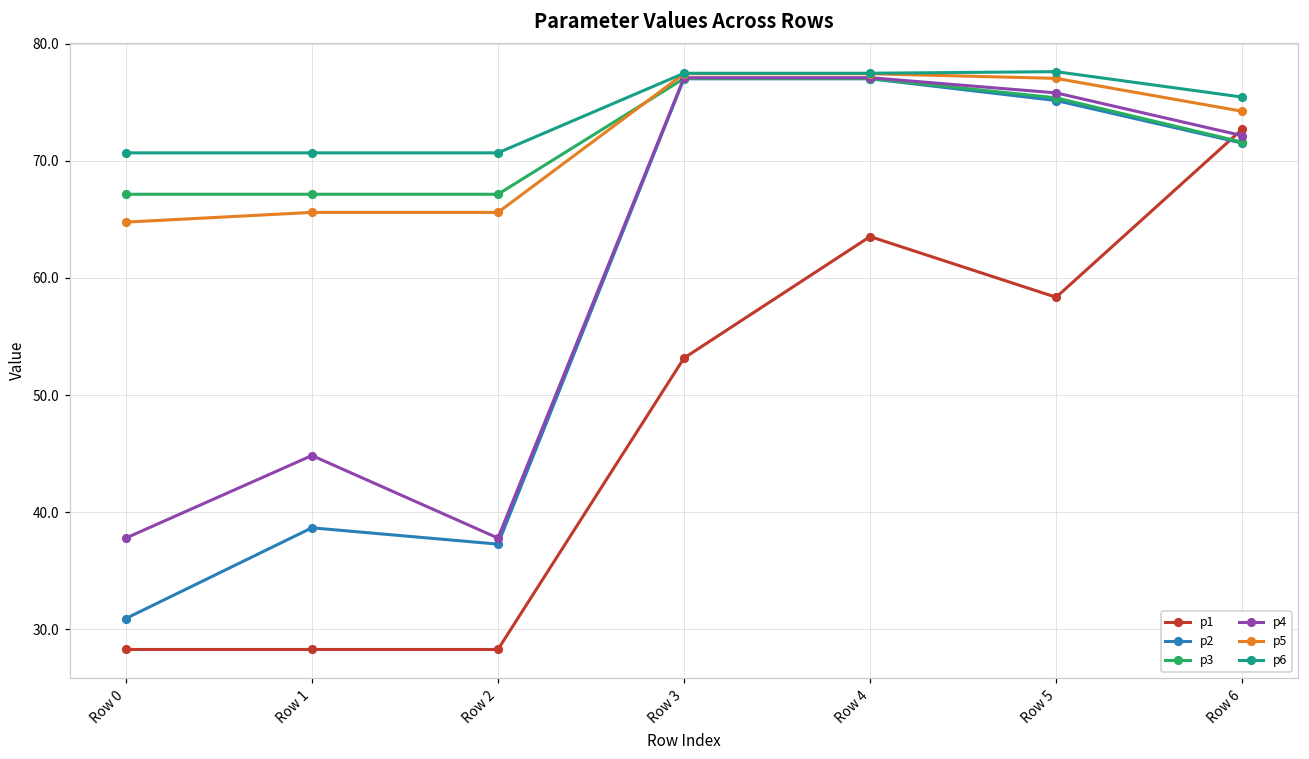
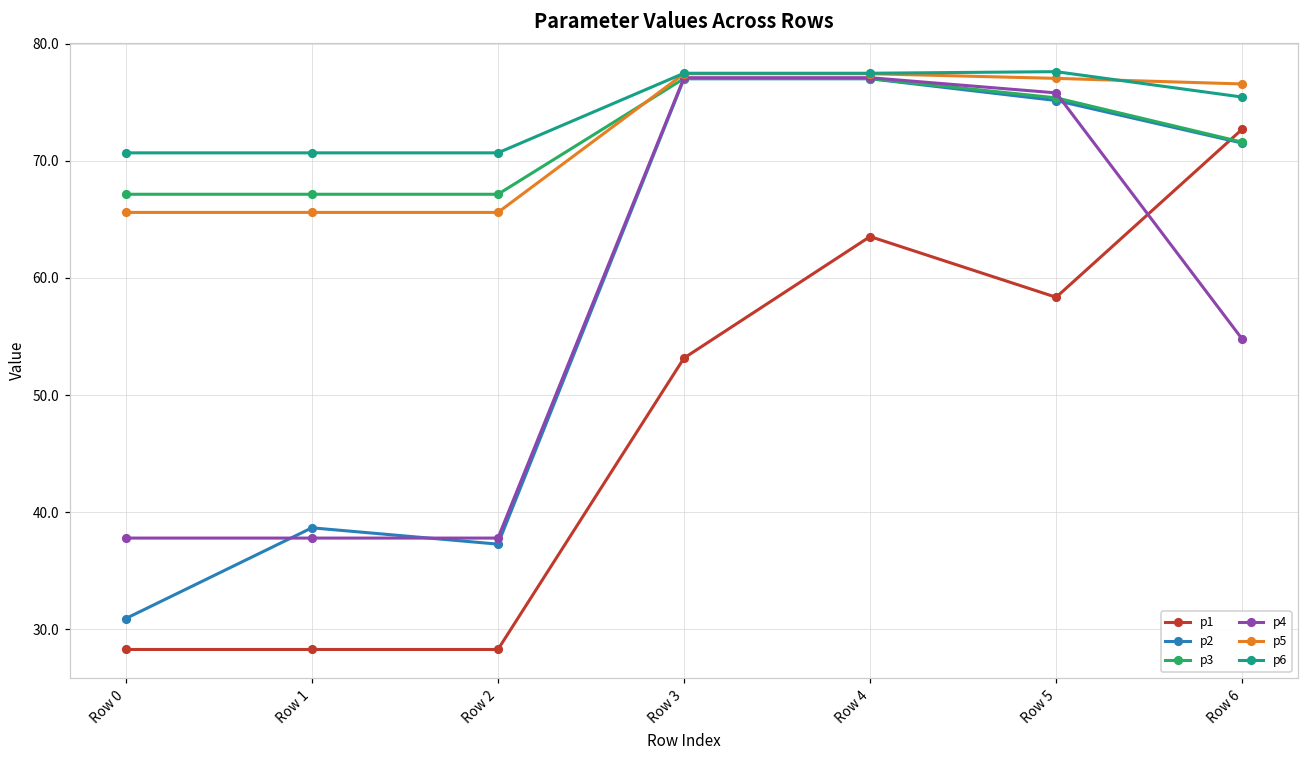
  {
    "p1": {
      "Row 0": 28.3,
      "Row 1": 28.3,
      "Row 2": 28.3,
      "Row 3": 53.2,
      "Row 4": 63.5,
      "Row 5": 58.4,
      "Row 6": 72.7
    },
    "p2": {
      "Row 0": 30.9,
      "Row 1": 38.7,
      "Row 2": 37.3
    },
    "p4": {
      "Row 0": 37.8,
-     "Row 1": 44.8,
+     "Row 1": 37.8,
      "Row 2": 37.8,
      "Row 5": 75.8,
-     "Row 6": 72.2
+     "Row 6": 54.8
    },
    "p5": {
-     "Row 0": 64.8,
+     "Row 0": 65.6,
      "Row 1": 65.6,
      "Row 2": 65.6,
      "Row 5": 77.0,
-     "Row 6": 74.2
+     "Row 6": 76.6
    }
  }
